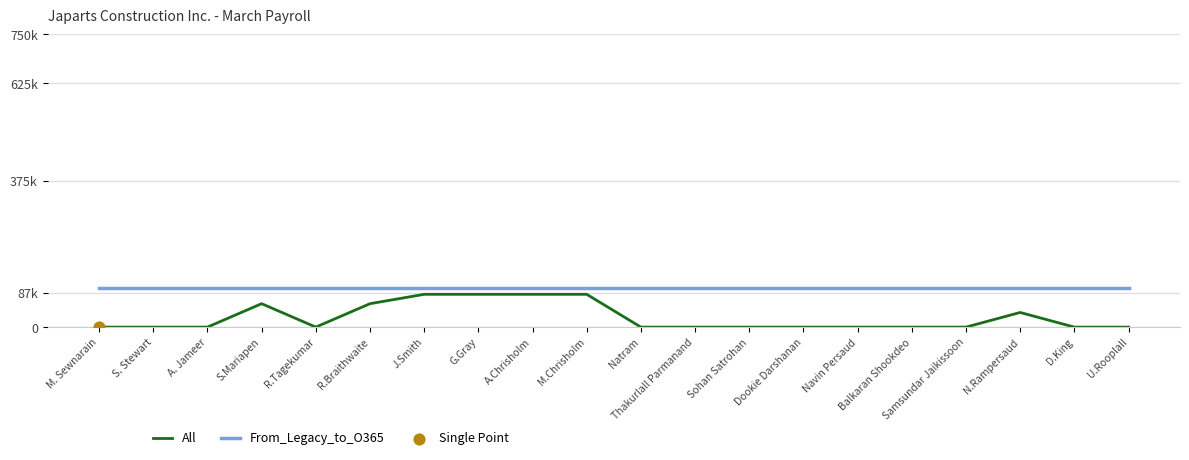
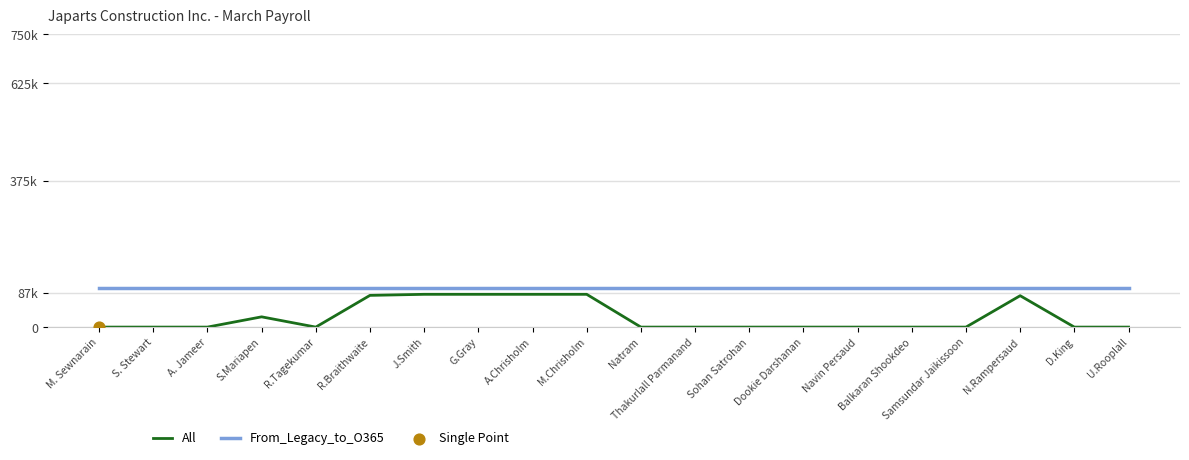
  {
    "All": {
      "S. Stewart": 0,
      "A. Jameer": 0,
-     "S.Mariapen": 60000,
+     "S.Mariapen": 30000,
      "R.Tagekumar": 0,
-     "R.Braithwaite": 60000,
+     "R.Braithwaite": 80000,
      "J.Smith": 80000,
      "G.Gray": 80000,
      "A.Chrisholm": 80000,
      "M.Chrisholm": 80000,
      "Natram": 0,
      "Thakurlall Parmanand": 0,
      "Sohan Satrohan": 0,
      "Dookie Darshanan": 0,
      "Navin Persaud": 0,
      "Balkaran Shookdeo": 0,
      "Samsundar Jaikissoon": 0,
-     "N.Rampersaud": 40000,
+     "N.Rampersaud": 80000,
      "D.King": 0,
      "U.Rooplall": 0
    },
    "From_Legacy_to_O365": {
      "M. Sewnarain": 100000,
      "S. Stewart": 100000,
      "A. Jameer": 100000,
      "S.Mariapen": 100000,
      "R.Tagekumar": 100000,
      "R.Braithwaite": 100000,
      "J.Smith": 100000,
      "G.Gray": 100000,
      "A.Chrisholm": 100000,
      "M.Chrisholm": 100000,
      "Natram": 100000,
      "Thakurlall Parmanand": 100000,
      "Sohan Satrohan": 100000,
      "Dookie Darshanan": 100000,
      "Navin Persaud": 100000,
      "Balkaran Shookdeo": 100000,
      "Samsundar Jaikissoon": 100000,
      "N.Rampersaud": 100000,
      "D.King": 100000,
      "U.Rooplall": 100000
    }
  }
